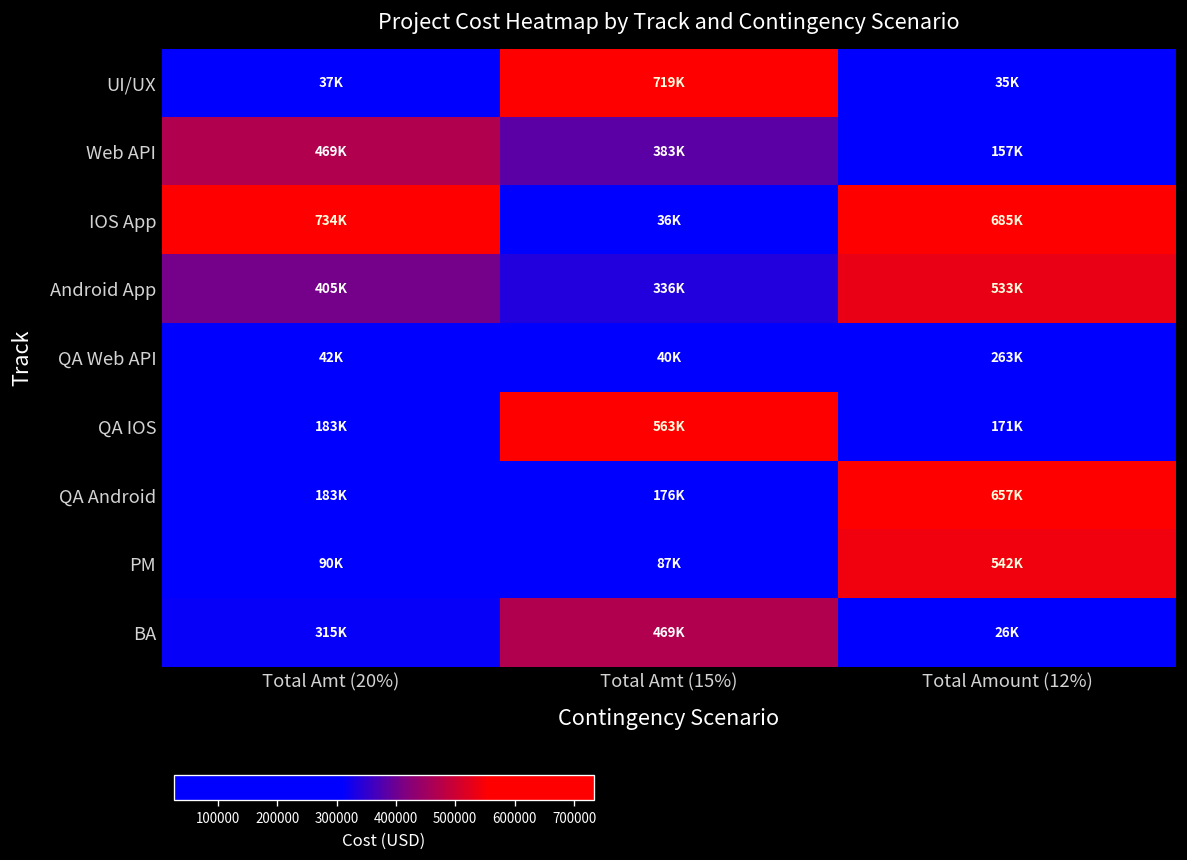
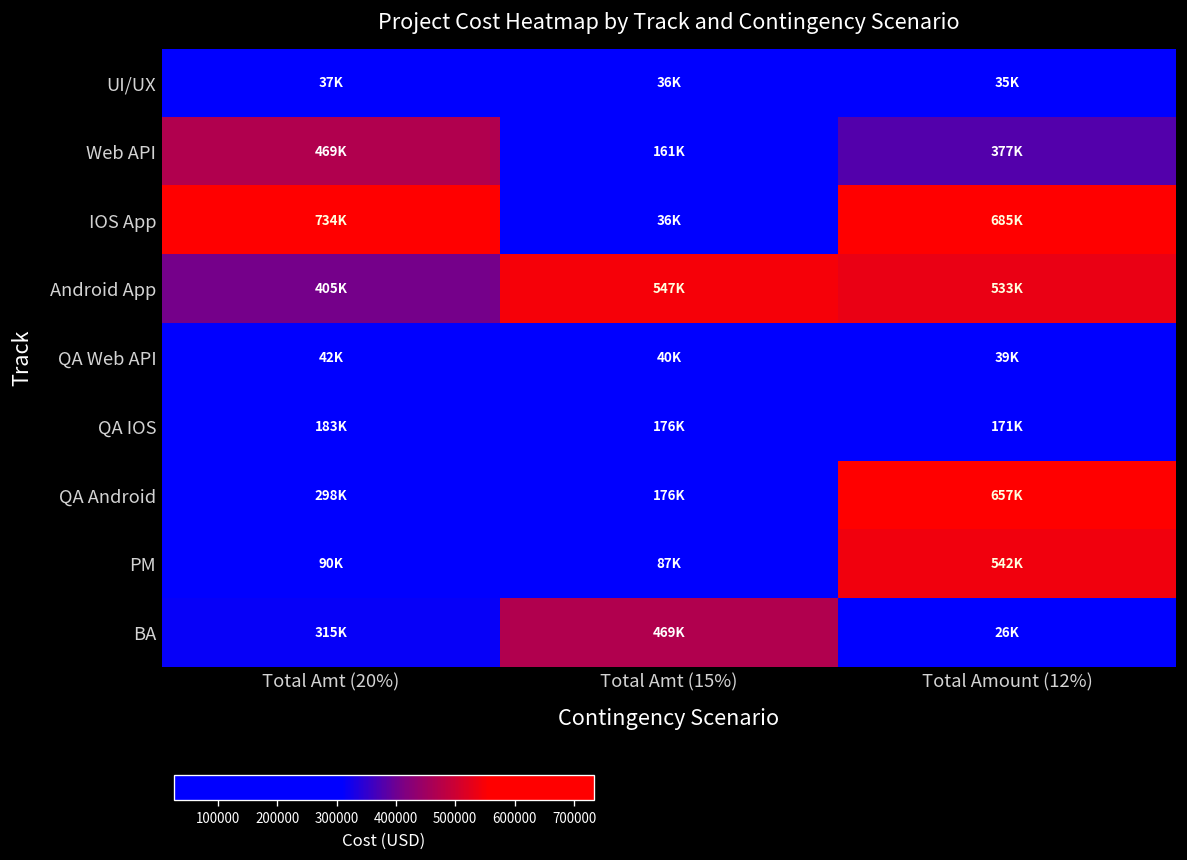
  {
    "UI/UX": {
      "Total Amt (20%)": "37K",
-     "Total Amt (15%)": "719K",
+     "Total Amt (15%)": "36K",
      "Total Amount (12%)": "35K"
    },
    "Web API": {
      "Total Amt (20%)": "469K",
-     "Total Amt (15%)": "383K",
-     "Total Amount (12%)": "157K"
+     "Total Amt (15%)": "161K",
+     "Total Amount (12%)": "377K"
    },
    "IOS App": {
      "Total Amt (20%)": "734K",
      "Total Amt (15%)": "36K",
      "Total Amount (12%)": "685K"
    },
    "Android App": {
      "Total Amt (20%)": "405K",
-     "Total Amt (15%)": "336K",
+     "Total Amt (15%)": "547K",
      "Total Amount (12%)": "533K"
    },
    "QA Web API": {
      "Total Amt (20%)": "42K",
      "Total Amt (15%)": "40K",
-     "Total Amount (12%)": "263K"
+     "Total Amount (12%)": "39K"
    },
    "QA IOS": {
      "Total Amt (20%)": "183K",
-     "Total Amt (15%)": "563K",
+     "Total Amt (15%)": "176K",
      "Total Amount (12%)": "171K"
    },
    "QA Android": {
-     "Total Amt (20%)": "183K",
+     "Total Amt (20%)": "298K",
      "Total Amt (15%)": "176K",
      "Total Amount (12%)": "657K"
    },
    "PM": {
      "Total Amt (20%)": "90K",
      "Total Amt (15%)": "87K",
      "Total Amount (12%)": "542K"
    },
    "BA": {
      "Total Amt (20%)": "315K",
      "Total Amt (15%)": "469K",
      "Total Amount (12%)": "26K"
    }
  }
